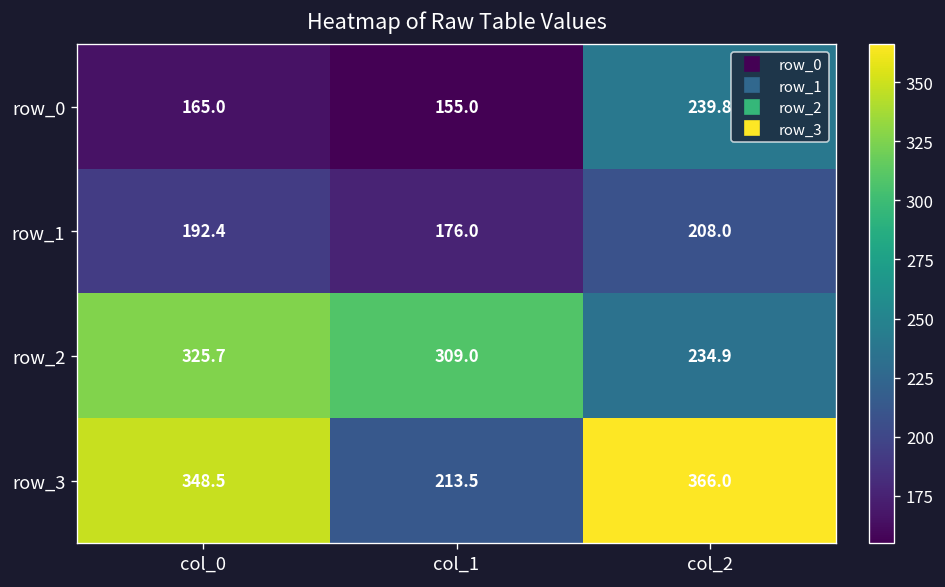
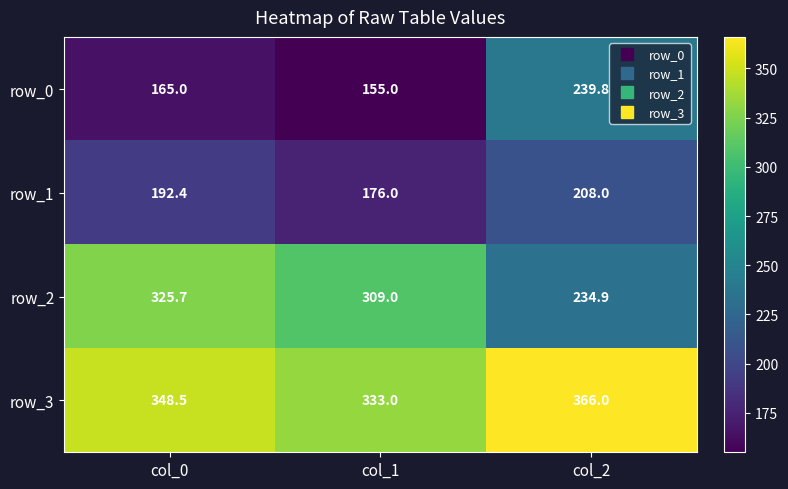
  {
    "row_0": {
      "col_0": 165.0,
      "col_1": 155.0
    },
    "row_1": {
      "col_0": 192.4,
      "col_1": 176.0,
      "col_2": 208.0
    },
    "row_2": {
      "col_0": 325.7,
      "col_1": 309.0,
      "col_2": 234.9
    },
    "row_3": {
      "col_0": 348.5,
-     "col_1": 213.5,
+     "col_1": 333.0,
      "col_2": 366.0
    }
  }
